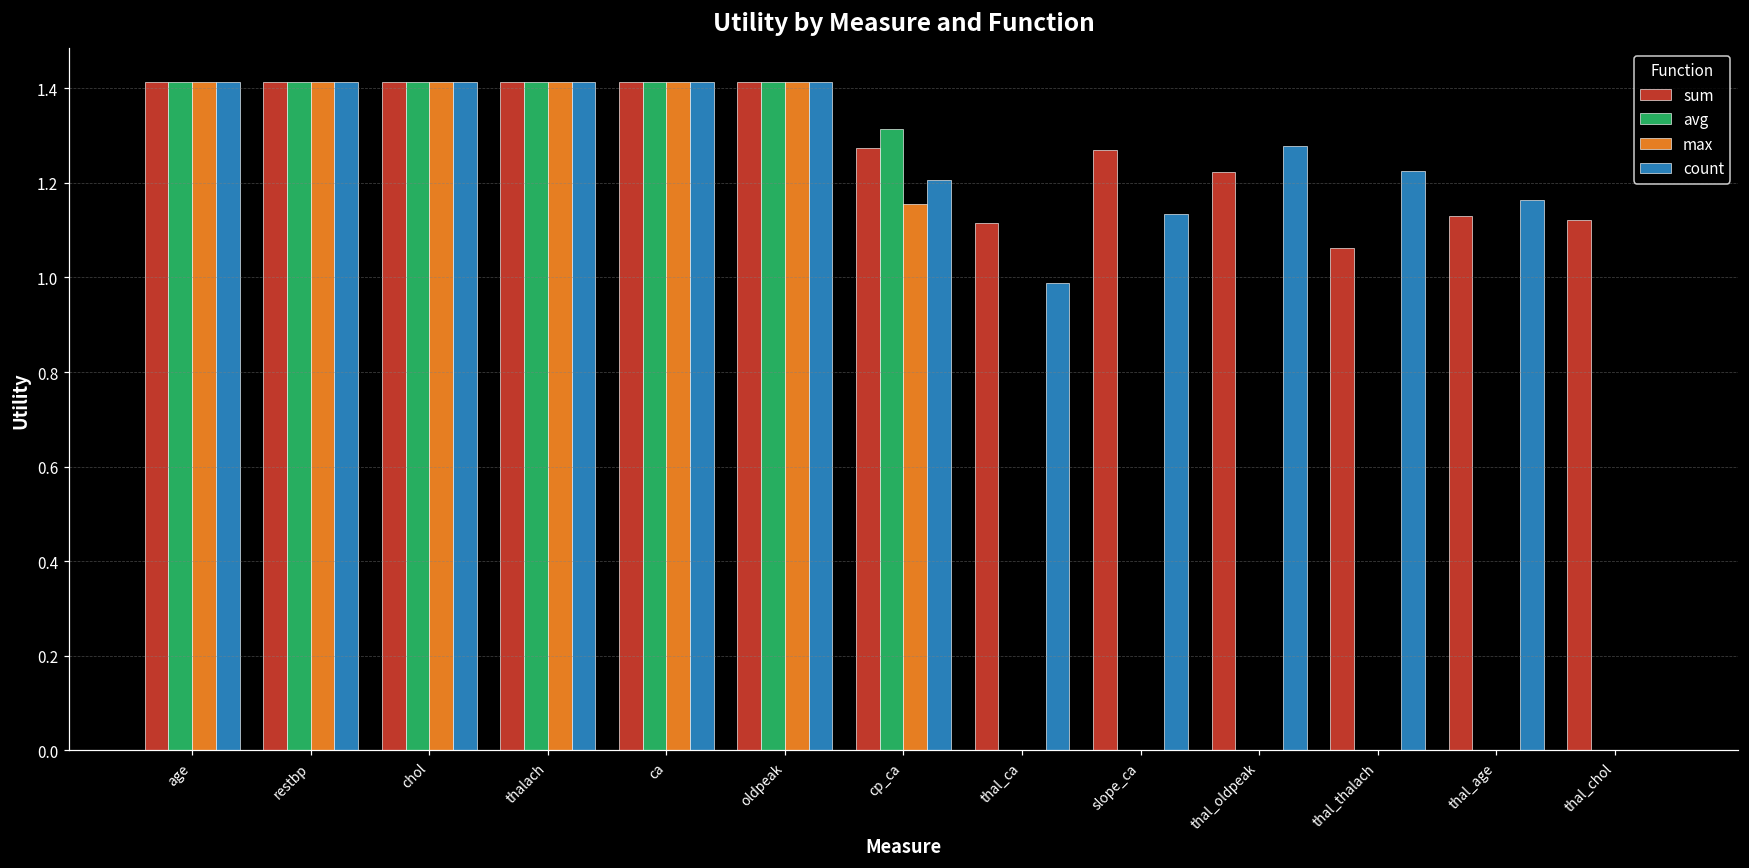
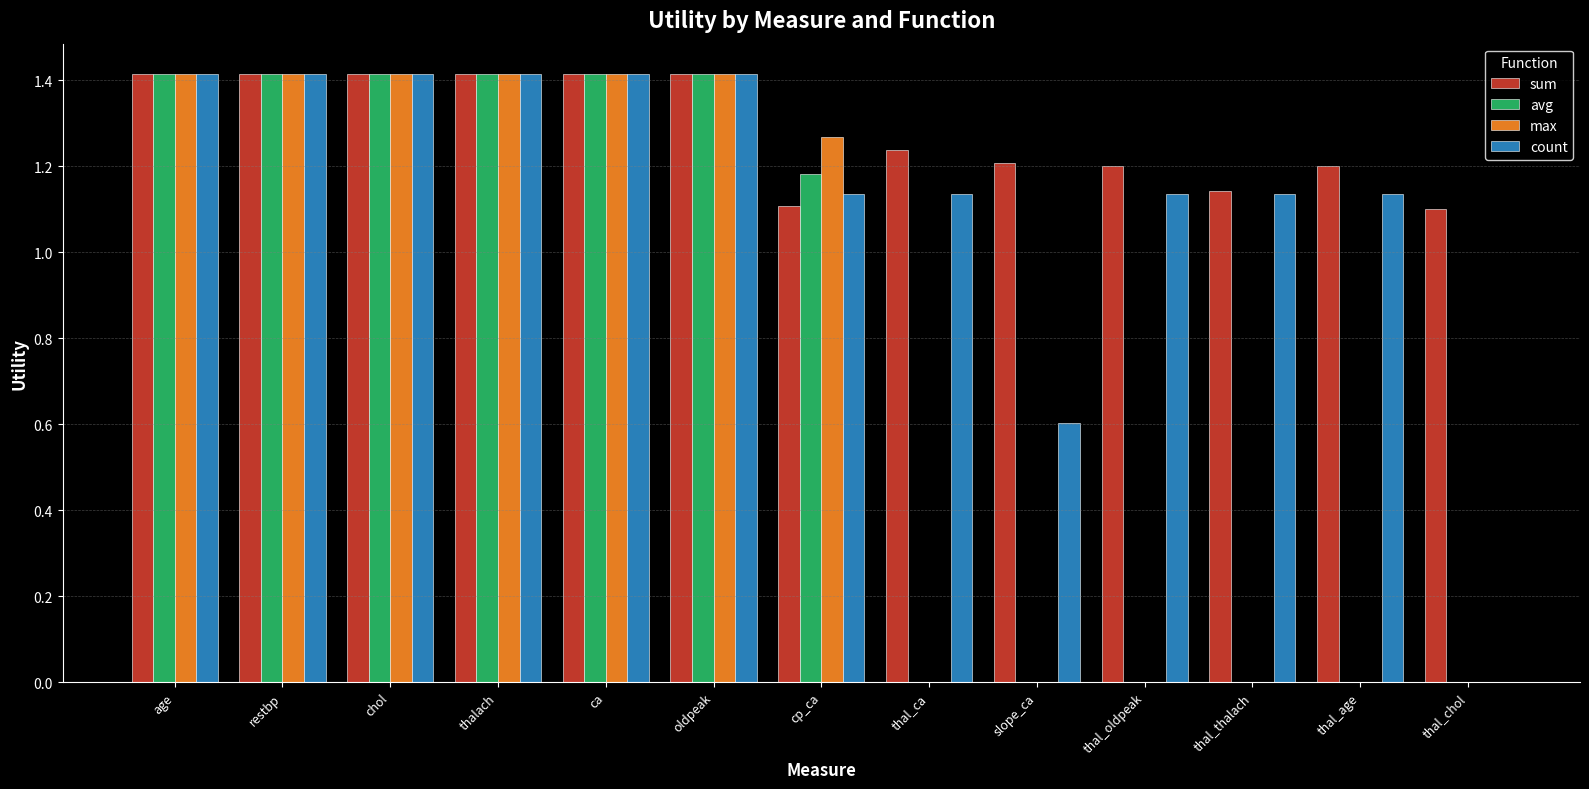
  {
    "sum": {
      "age": 1.41,
      "restbp": 1.41,
      "chol": 1.41,
      "thalach": 1.41,
      "ca": 1.41,
      "oldpeak": 1.41,
-     "cp_ca": 1.27,
-     "thal_ca": 1.12,
-     "slope_ca": 1.27,
-     "thal_oldpeak": 1.22,
-     "thal_thalach": 1.06,
-     "thal_age": 1.13,
-     "thal_chol": 1.12
+     "cp_ca": 1.11,
+     "thal_ca": 1.24,
+     "slope_ca": 1.21,
+     "thal_oldpeak": 1.20,
+     "thal_thalach": 1.14,
+     "thal_age": 1.20,
+     "thal_chol": 1.10
    },
    "avg": {
      "age": 1.41,
      "restbp": 1.41,
      "chol": 1.41,
      "thalach": 1.41,
      "ca": 1.41,
      "oldpeak": 1.41,
-     "cp_ca": 1.31,
+     "cp_ca": 1.18,
      "thal_ca": 0.00,
      "slope_ca": 0.00,
      "thal_oldpeak": 0.00,
      "thal_thalach": 0.00,
      "thal_age": 0.00,
      "thal_chol": 0.00
    },
    "max": {
      "age": 1.41,
      "restbp": 1.41,
      "chol": 1.41,
      "thalach": 1.41,
      "ca": 1.41,
      "oldpeak": 1.41,
-     "cp_ca": 1.15,
+     "cp_ca": 1.27,
      "thal_ca": 0.00,
      "slope_ca": 0.00,
      "thal_oldpeak": 0.00,
      "thal_thalach": 0.00,
      "thal_age": 0.00,
      "thal_chol": 0.00
    },
    "count": {
      "age": 1.41,
      "restbp": 1.41,
      "chol": 1.41,
      "thalach": 1.41,
      "ca": 1.41,
      "oldpeak": 1.41,
-     "cp_ca": 1.21,
-     "thal_ca": 0.99,
-     "slope_ca": 1.14,
-     "thal_oldpeak": 1.28,
-     "thal_thalach": 1.22,
-     "thal_age": 1.16,
+     "cp_ca": 1.14,
+     "thal_ca": 1.14,
+     "slope_ca": 0.60,
+     "thal_oldpeak": 1.14,
+     "thal_thalach": 1.14,
+     "thal_age": 1.14,
      "thal_chol": 0.00
    }
  }
